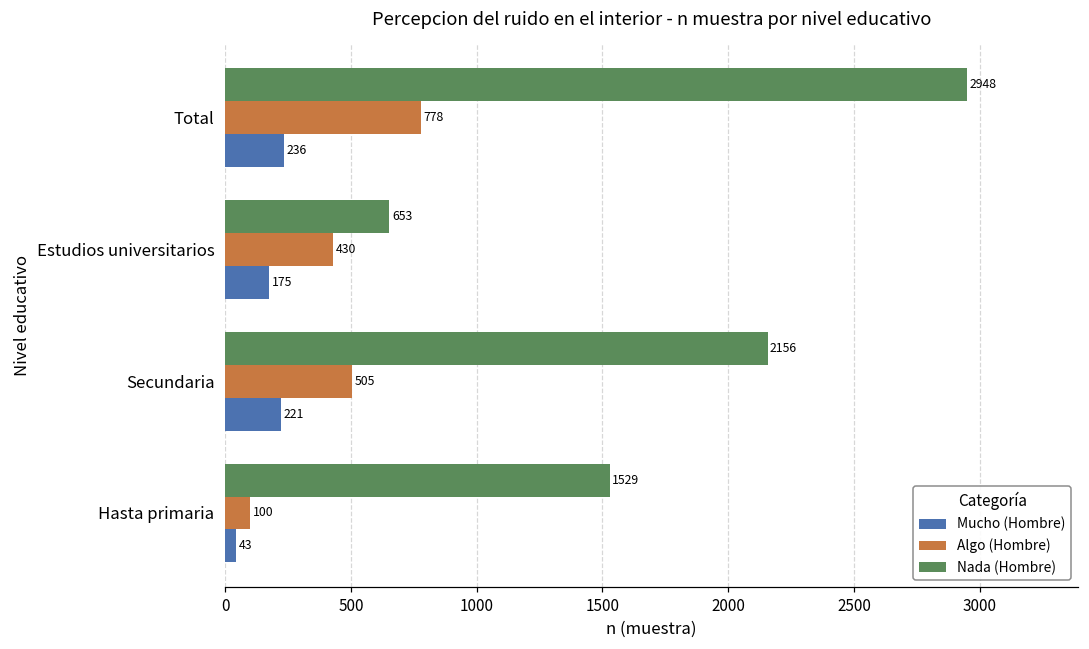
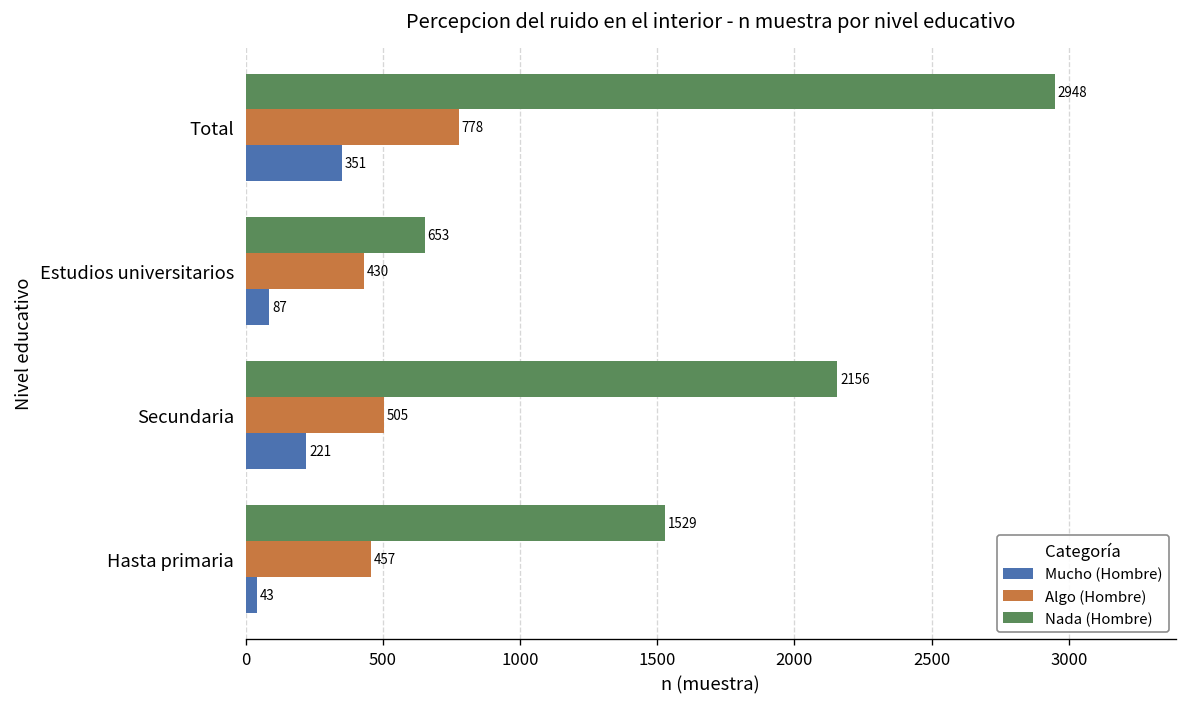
  {
    "Mucho (Hombre)": {
-     "Total": 236,
-     "Estudios universitarios": 175,
+     "Total": 351,
+     "Estudios universitarios": 87,
      "Secundaria": 221,
      "Hasta primaria": 43
    },
    "Algo (Hombre)": {
      "Total": 778,
      "Estudios universitarios": 430,
      "Secundaria": 505,
-     "Hasta primaria": 100
+     "Hasta primaria": 457
    },
    "Nada (Hombre)": {
      "Total": 2948,
      "Estudios universitarios": 653,
      "Secundaria": 2156,
      "Hasta primaria": 1529
    }
  }
